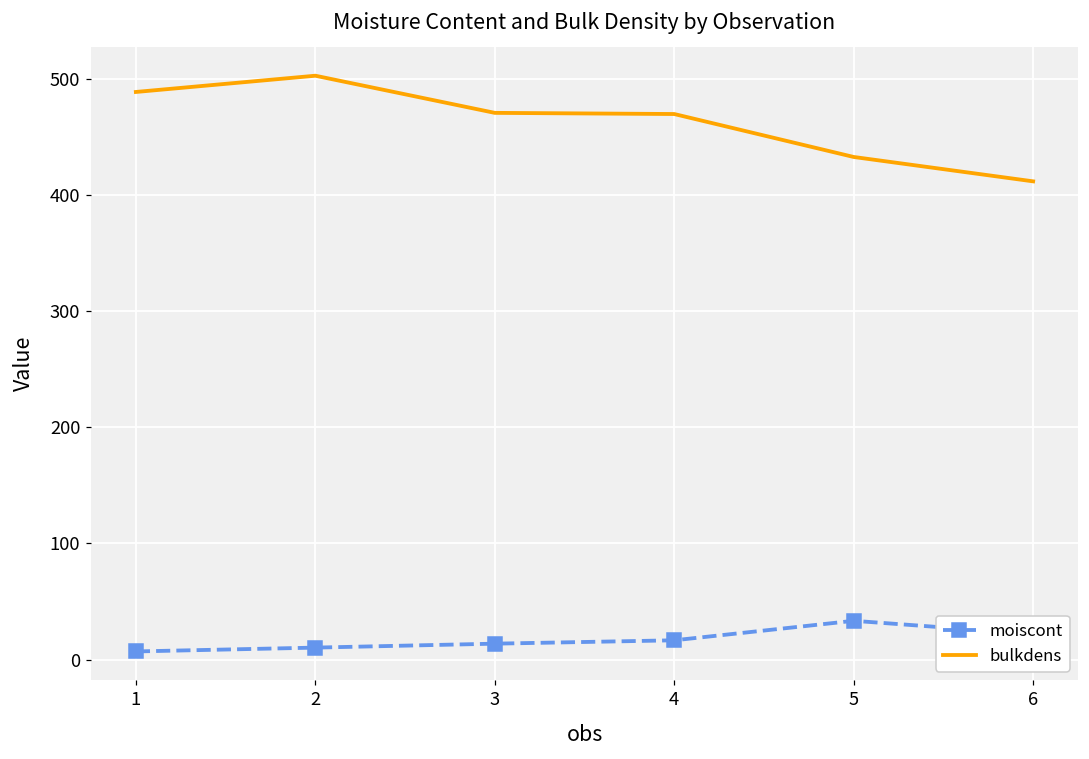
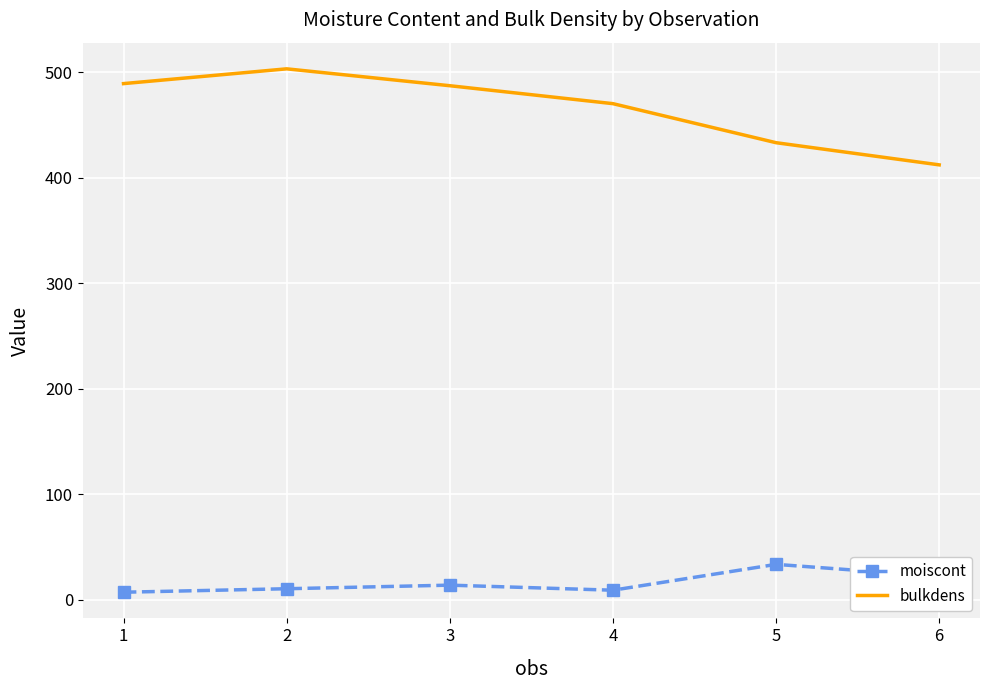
  {
    "moiscont": {
      "1": 7,
      "2": 10,
      "3": 14,
-     "4": 17,
+     "4": 9,
      "5": 33
    },
    "bulkdens": {
      "1": 489,
      "2": 503,
-     "3": 471,
+     "3": 487,
      "4": 470,
      "5": 433,
      "6": 412
    }
  }
